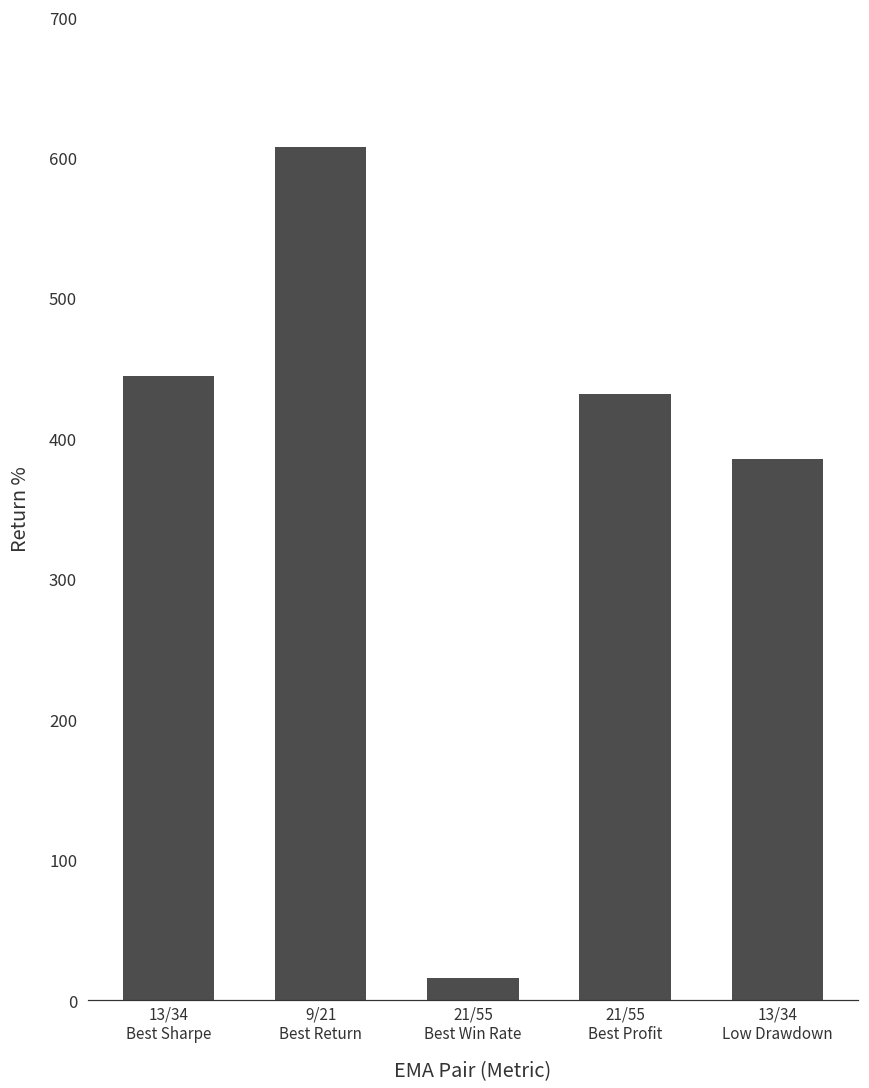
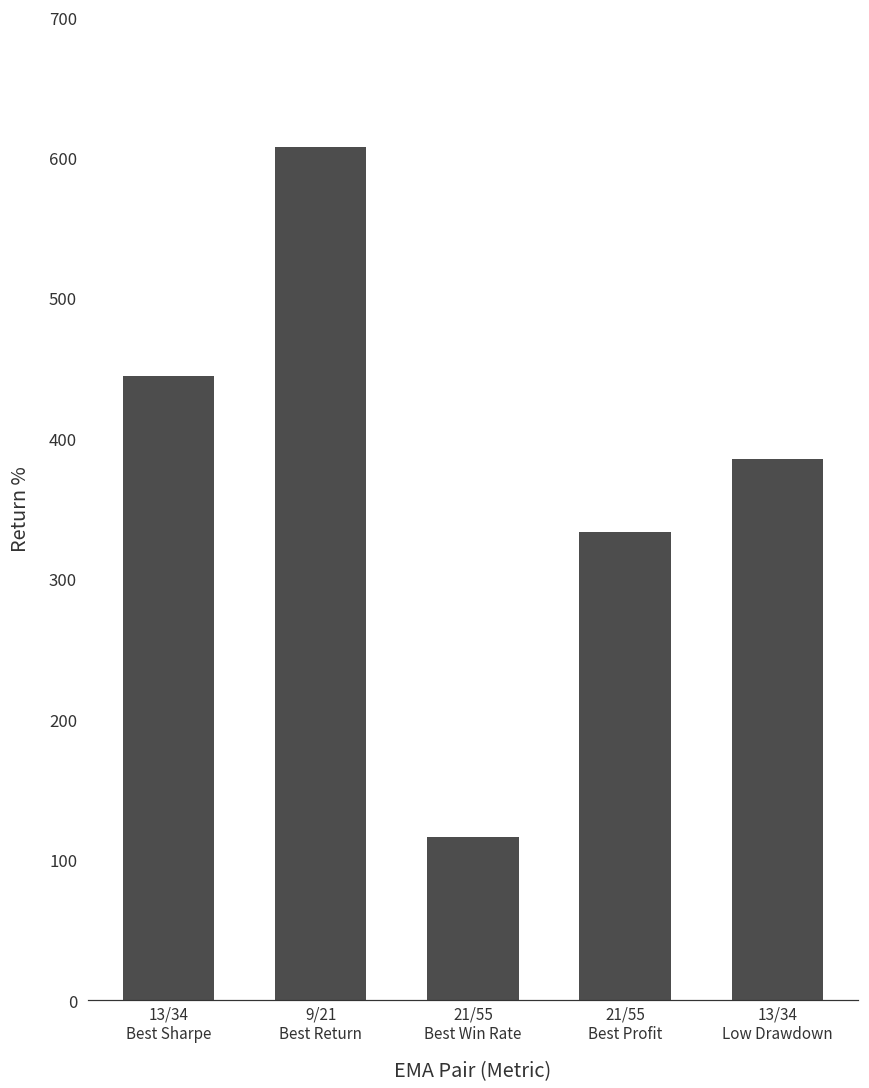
  {
    "13/34 Best Sharpe": 444,
    "9/21 Best Return": 607,
-   "21/55 Best Win Rate": 16,
-   "21/55 Best Profit": 432,
+   "21/55 Best Win Rate": 116,
+   "21/55 Best Profit": 333,
    "13/34 Low Drawdown": 385
  }
